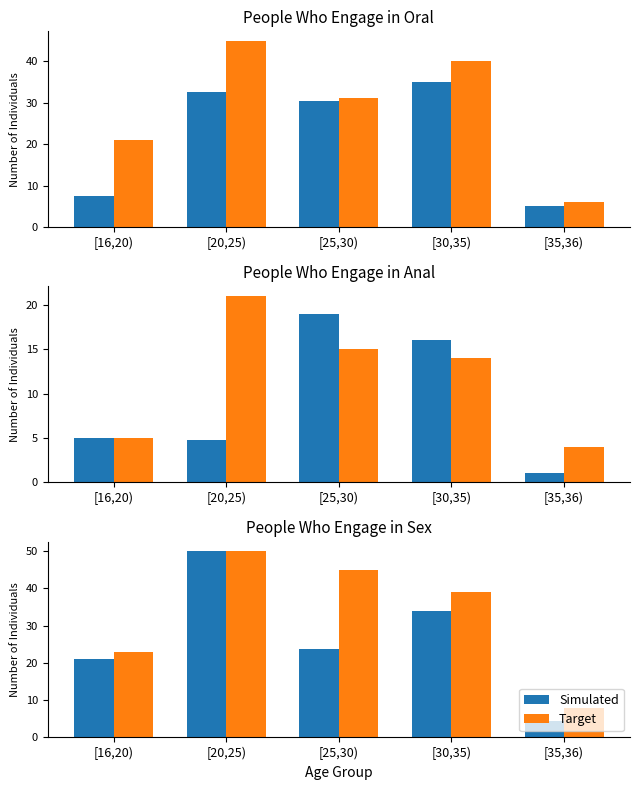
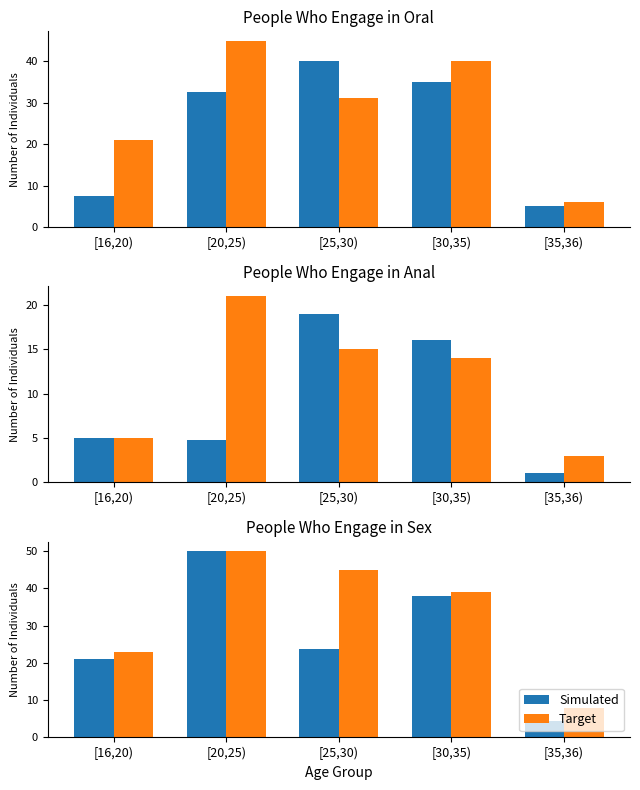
  {
    "People Who Engage in Oral": {
      "Simulated": {
        "[16,20)": 8,
        "[20,25)": 33,
-       "[25,30)": 31,
+       "[25,30)": 40,
        "[30,35)": 35,
        "[35,36)": 5
      },
      "Target": {
        "[16,20)": 21,
        "[20,25)": 45,
        "[25,30)": 31,
        "[30,35)": 40,
        "[35,36)": 6
      }
    },
    "People Who Engage in Anal": {
      "Simulated": {
        "[16,20)": 5,
        "[20,25)": 5,
        "[25,30)": 19,
        "[30,35)": 16,
        "[35,36)": 1
      },
      "Target": {
        "[16,20)": 5,
        "[20,25)": 21,
        "[25,30)": 15,
        "[30,35)": 14,
-       "[35,36)": 4
+       "[35,36)": 3
      }
    },
    "People Who Engage in Sex": {
      "Simulated": {
        "[16,20)": 21,
        "[20,25)": 50,
        "[25,30)": 24,
-       "[30,35)": 34
+       "[30,35)": 38
      },
      "Target": {
        "[16,20)": 23,
        "[20,25)": 50,
        "[25,30)": 45,
        "[30,35)": 39
      }
    }
  }
